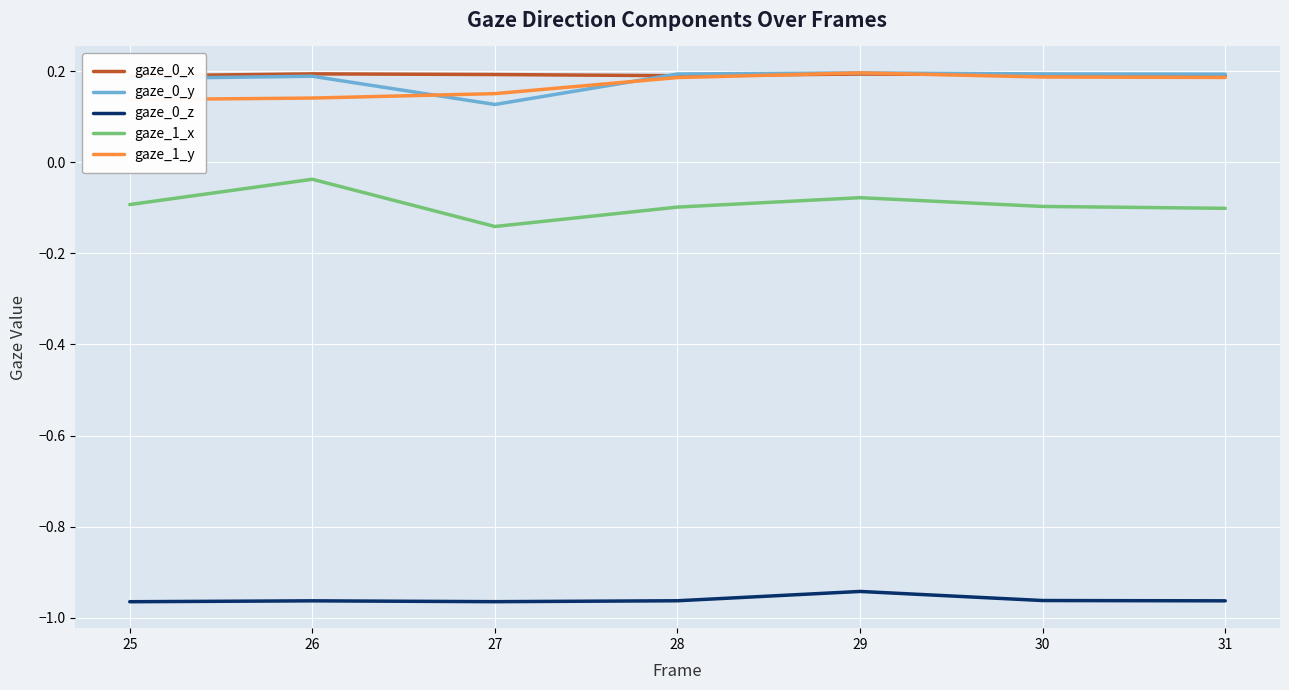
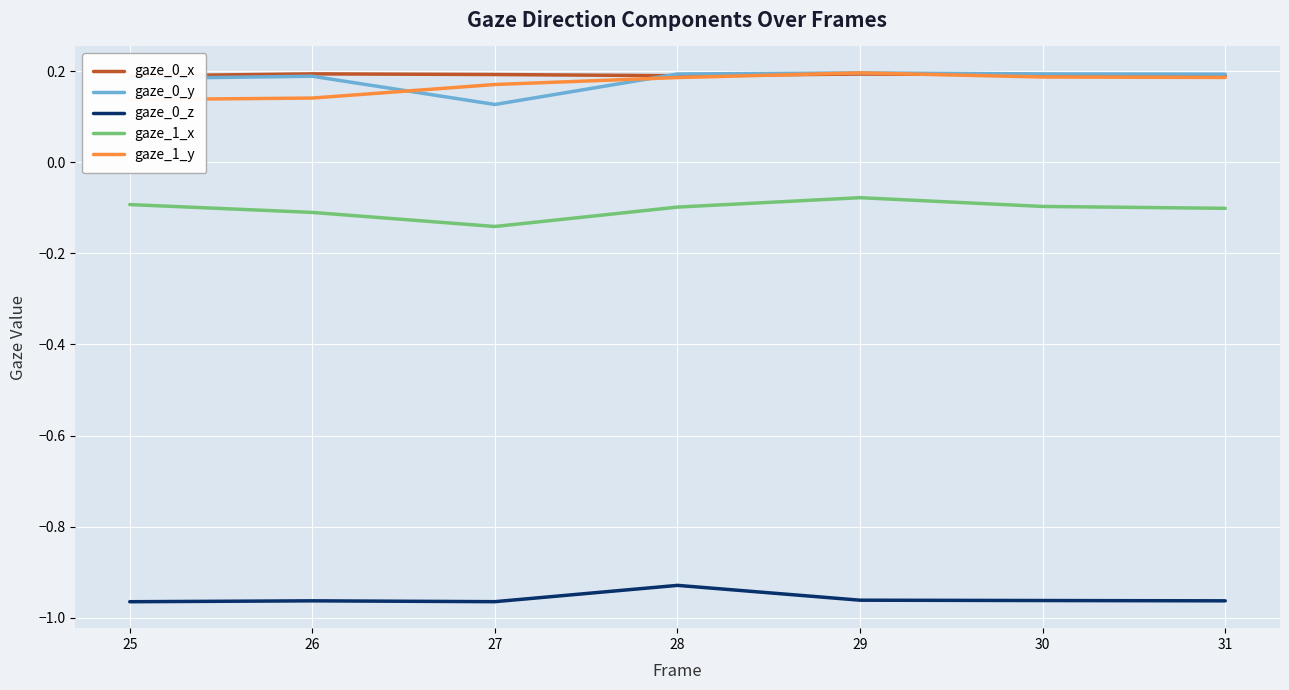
  {
    "gaze_0_x": {
      "27": 0.19
    },
    "gaze_0_y": {
      "27": 0.13
    },
    "gaze_0_z": {
      "25": -0.96,
      "26": -0.96,
      "27": -0.96,
-     "28": -0.96,
-     "29": -0.94,
+     "28": -0.93,
+     "29": -0.96,
      "30": -0.96,
      "31": -0.96
    },
    "gaze_1_x": {
      "25": -0.09,
-     "26": -0.04,
+     "26": -0.11,
      "27": -0.14,
      "28": -0.10,
      "29": -0.08,
      "30": -0.10,
      "31": -0.10
    },
    "gaze_1_y": {
      "26": 0.14,
-     "27": 0.15
+     "27": 0.17
    }
  }
